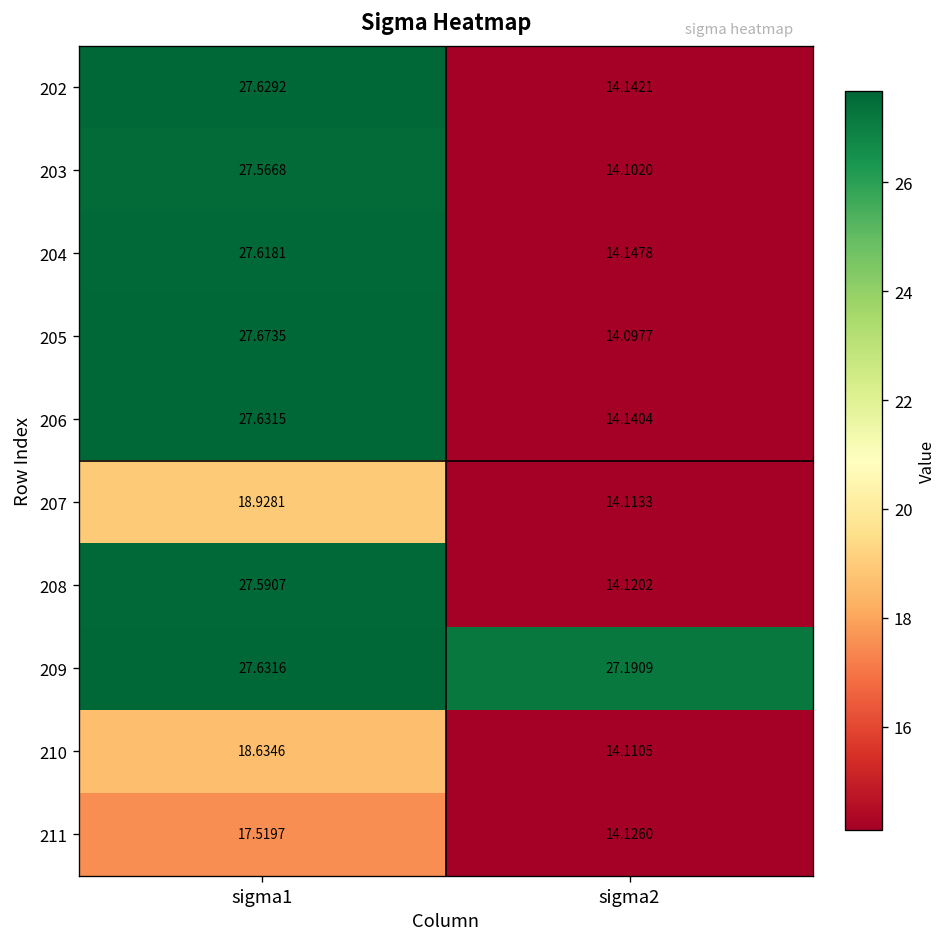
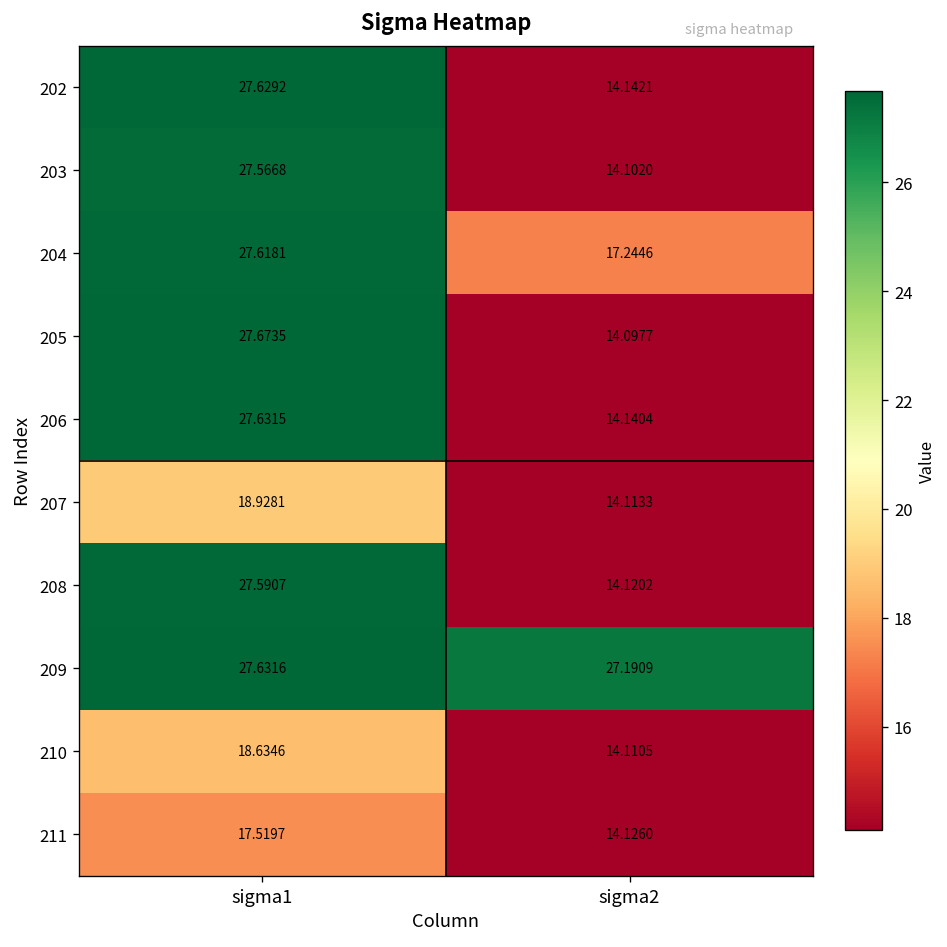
  {
    "202": {
      "sigma1": 27.6292,
      "sigma2": 14.1421
    },
    "203": {
      "sigma1": 27.5668,
      "sigma2": 14.1020
    },
    "204": {
      "sigma1": 27.6181,
-     "sigma2": 14.1478
+     "sigma2": 17.2446
    },
    "205": {
      "sigma1": 27.6735,
      "sigma2": 14.0977
    },
    "206": {
      "sigma1": 27.6315,
      "sigma2": 14.1404
    },
    "207": {
      "sigma1": 18.9281,
      "sigma2": 14.1133
    },
    "208": {
      "sigma1": 27.5907,
      "sigma2": 14.1202
    },
    "209": {
      "sigma1": 27.6316,
      "sigma2": 27.1909
    },
    "210": {
      "sigma1": 18.6346,
      "sigma2": 14.1105
    },
    "211": {
      "sigma1": 17.5197,
      "sigma2": 14.1260
    }
  }
